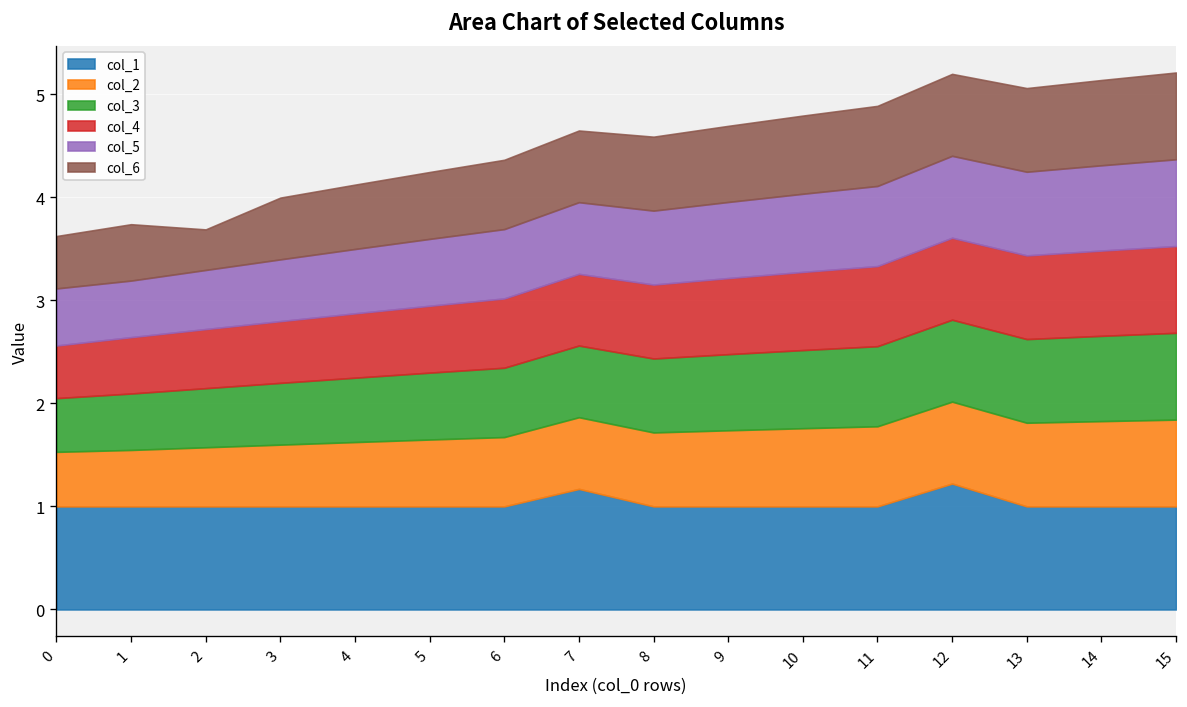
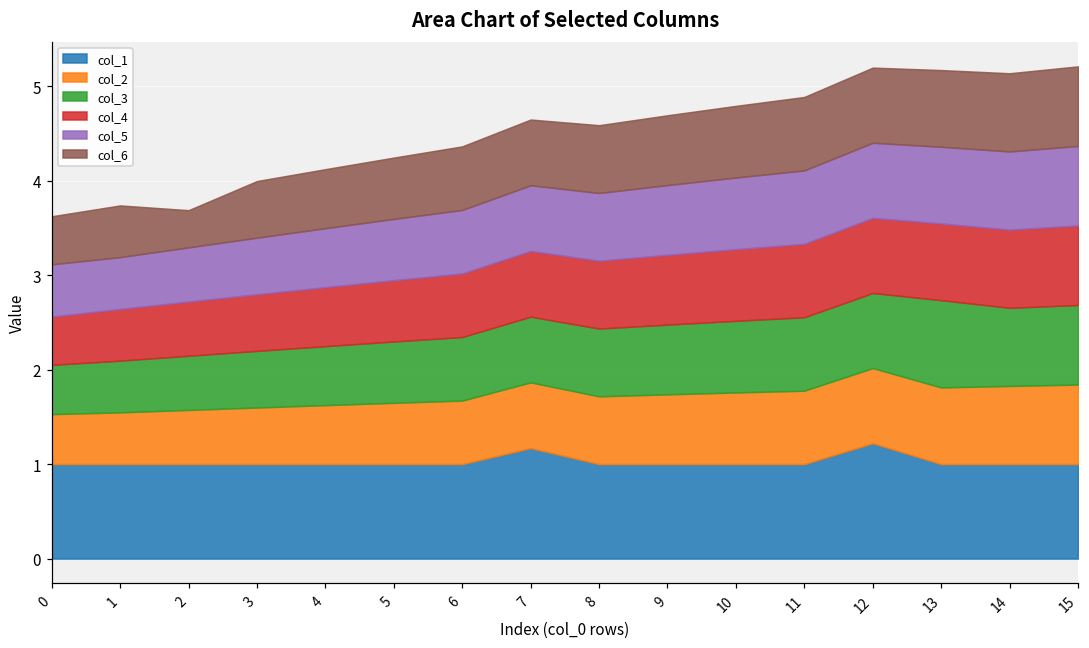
  {
    "col_1": {
      "0": 1.0,
      "1": 1.0,
      "2": 1.0,
      "3": 1.0,
      "4": 1.0,
      "5": 1.0,
      "6": 1.0,
      "7": 1.2,
      "8": 1.0,
      "9": 1.0,
      "10": 1.0,
      "11": 1.0,
      "12": 1.2,
      "13": 1.0,
      "14": 1.0,
      "15": 1.0
    },
    "col_2": {
      "0": 0.5,
      "1": 0.5,
      "2": 0.6,
      "3": 0.6,
      "4": 0.6,
      "5": 0.6,
      "6": 0.7,
      "7": 0.7,
      "8": 0.7,
      "9": 0.7,
      "10": 0.8,
      "11": 0.8,
      "12": 0.8,
      "13": 0.8,
      "14": 0.8,
      "15": 0.8
    },
    "col_3": {
      "0": 0.5,
      "1": 0.5,
      "2": 0.6,
      "3": 0.6,
      "4": 0.6,
      "5": 0.6,
      "6": 0.7,
      "7": 0.7,
      "8": 0.7,
      "9": 0.7,
      "10": 0.8,
      "11": 0.8,
      "12": 0.8,
-     "13": 0.8,
+     "13": 0.9,
      "14": 0.8,
      "15": 0.8
    },
    "col_4": {
      "0": 0.5,
      "1": 0.5,
      "2": 0.6,
      "3": 0.6,
      "4": 0.6,
      "5": 0.6,
      "6": 0.7,
      "7": 0.7,
      "8": 0.7,
      "9": 0.7,
      "10": 0.8,
      "11": 0.8,
      "12": 0.8,
      "13": 0.8,
      "14": 0.8,
      "15": 0.8
    },
    "col_5": {
      "0": 0.6,
      "1": 0.5,
      "2": 0.6,
      "3": 0.6,
      "4": 0.6,
      "5": 0.6,
      "6": 0.7,
      "7": 0.7,
      "8": 0.7,
      "9": 0.7,
      "10": 0.8,
      "11": 0.8,
      "12": 0.8,
      "13": 0.8,
      "14": 0.8,
      "15": 0.8
    },
    "col_6": {
      "0": 0.5,
      "1": 0.5,
      "2": 0.4,
      "3": 0.6,
      "4": 0.6,
      "5": 0.6,
      "6": 0.7,
      "7": 0.7,
      "8": 0.7,
      "9": 0.7,
      "10": 0.8,
      "11": 0.8,
      "12": 0.8,
      "13": 0.8,
      "14": 0.8,
      "15": 0.8
    }
  }
